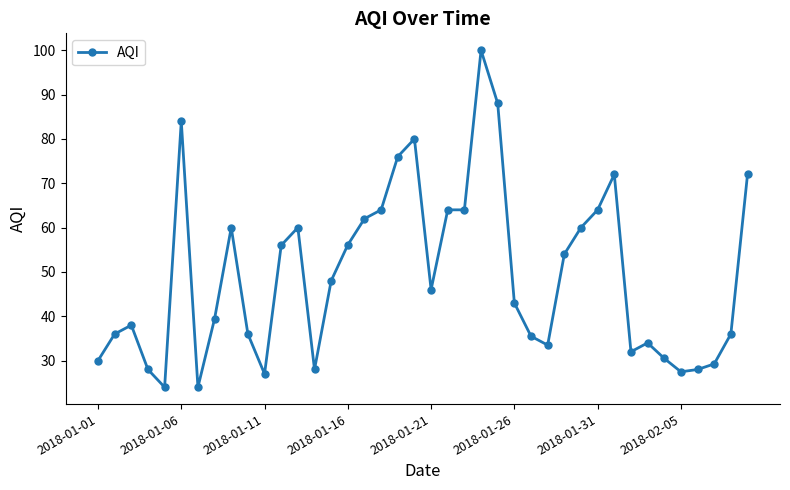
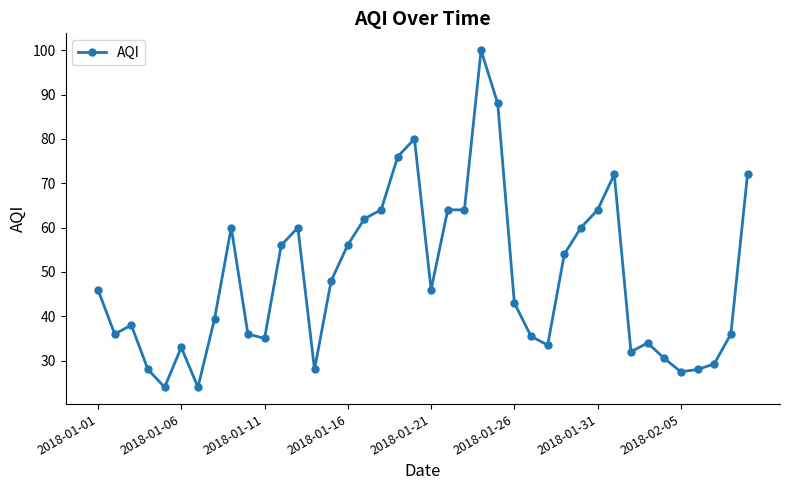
  {
-   "2018-01-01": 30,
-   "2018-01-06": 84,
-   "2018-01-11": 27,
+   "2018-01-01": 46,
+   "2018-01-06": 33,
+   "2018-01-11": 35,
    "2018-01-16": 56,
    "2018-01-21": 46,
    "2018-01-26": 43,
    "2018-01-31": 64,
    "2018-02-05": 27
  }
